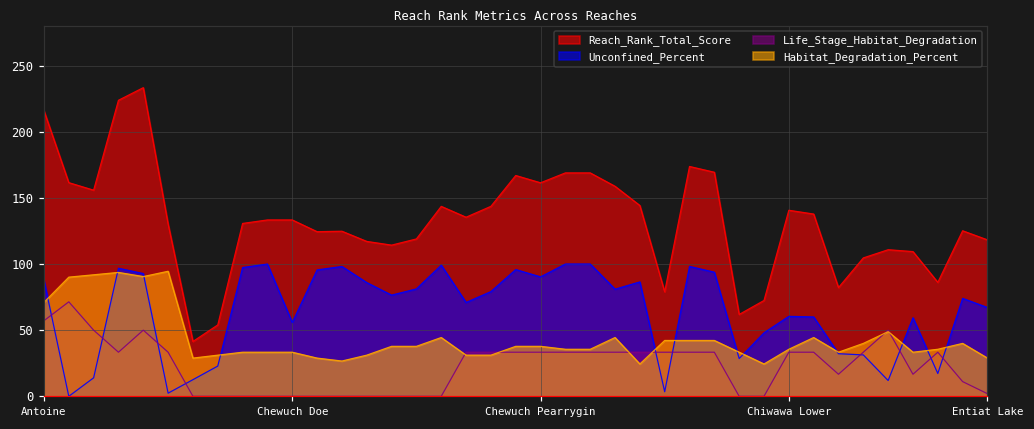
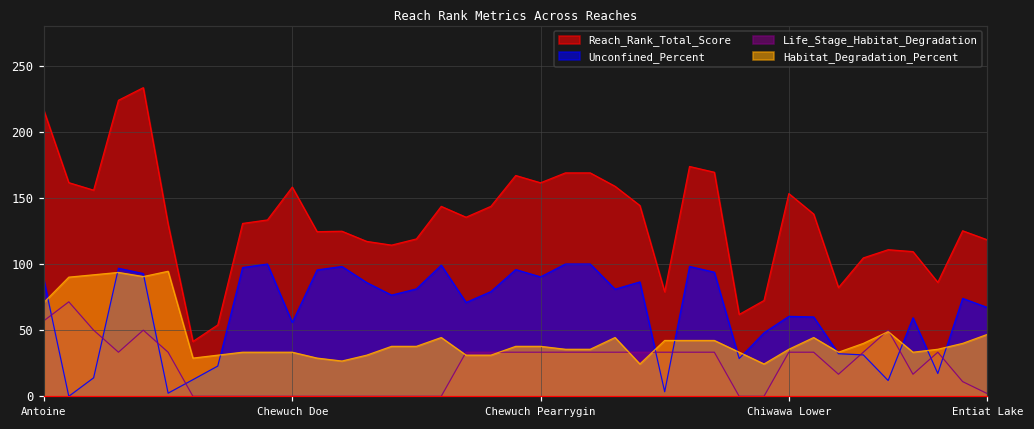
  {
    "Reach_Rank_Total_Score": {
      "Antoine": 216,
-     "Chewuch Doe": 133,
+     "Chewuch Doe": 158,
      "Chewuch Pearrygin": 161,
-     "Chiwawa Lower": 141,
+     "Chiwawa Lower": 153,
      "Entiat Lake": 118
    },
    "Unconfined_Percent": {
      "Antoine": 88,
      "Chewuch Doe": 56,
      "Chewuch Pearrygin": 90,
      "Chiwawa Lower": 60,
      "Entiat Lake": 67
    },
    "Life_Stage_Habitat_Degradation": {
      "Antoine": 57,
      "Chewuch Doe": 0,
      "Chewuch Pearrygin": 33,
      "Chiwawa Lower": 33,
      "Entiat Lake": 2
    },
    "Habitat_Degradation_Percent": {
      "Antoine": 71,
      "Chewuch Doe": 33,
      "Chewuch Pearrygin": 38,
      "Chiwawa Lower": 36,
-     "Entiat Lake": 29
+     "Entiat Lake": 47
    }
  }
